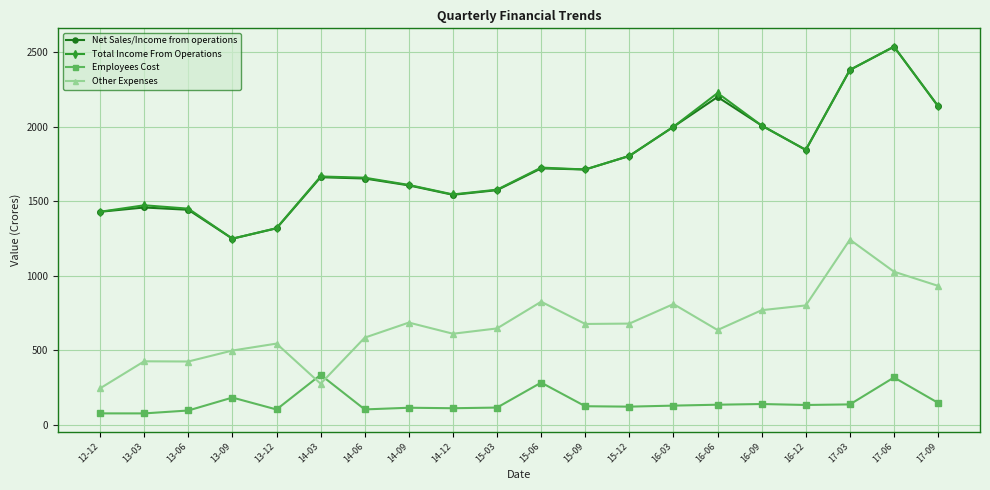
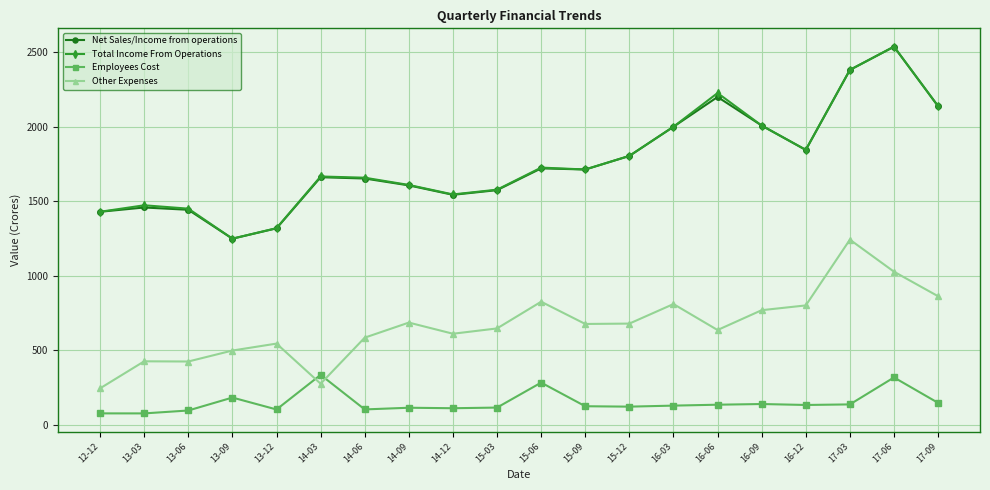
  {
    "Employees Cost": {
      "12-12": 70,
      "13-03": 70,
      "13-06": 90,
      "13-09": 180,
      "13-12": 100,
      "14-03": 330,
      "14-06": 100,
      "14-09": 110,
      "14-12": 110,
      "15-03": 110,
      "15-06": 280,
      "15-09": 120,
      "15-12": 120,
      "16-03": 130,
      "16-06": 130,
      "16-09": 140,
      "16-12": 130,
      "17-03": 140,
      "17-06": 320,
      "17-09": 150
    },
    "Other Expenses": {
      "12-12": 240,
      "13-03": 420,
      "13-06": 420,
      "13-09": 500,
      "13-12": 540,
      "14-03": 270,
      "14-06": 580,
      "14-09": 680,
      "14-12": 610,
      "15-03": 650,
      "15-06": 820,
      "15-09": 680,
      "15-12": 680,
      "16-03": 810,
      "16-06": 630,
      "16-09": 770,
      "16-12": 800,
      "17-03": 1240,
      "17-06": 1030,
-     "17-09": 930
+     "17-09": 860
    }
  }
